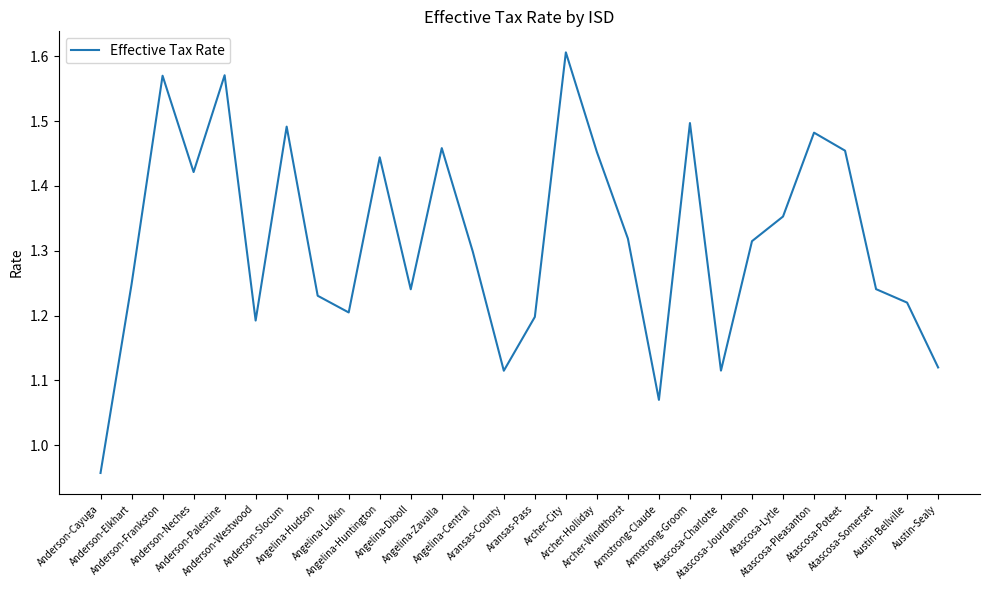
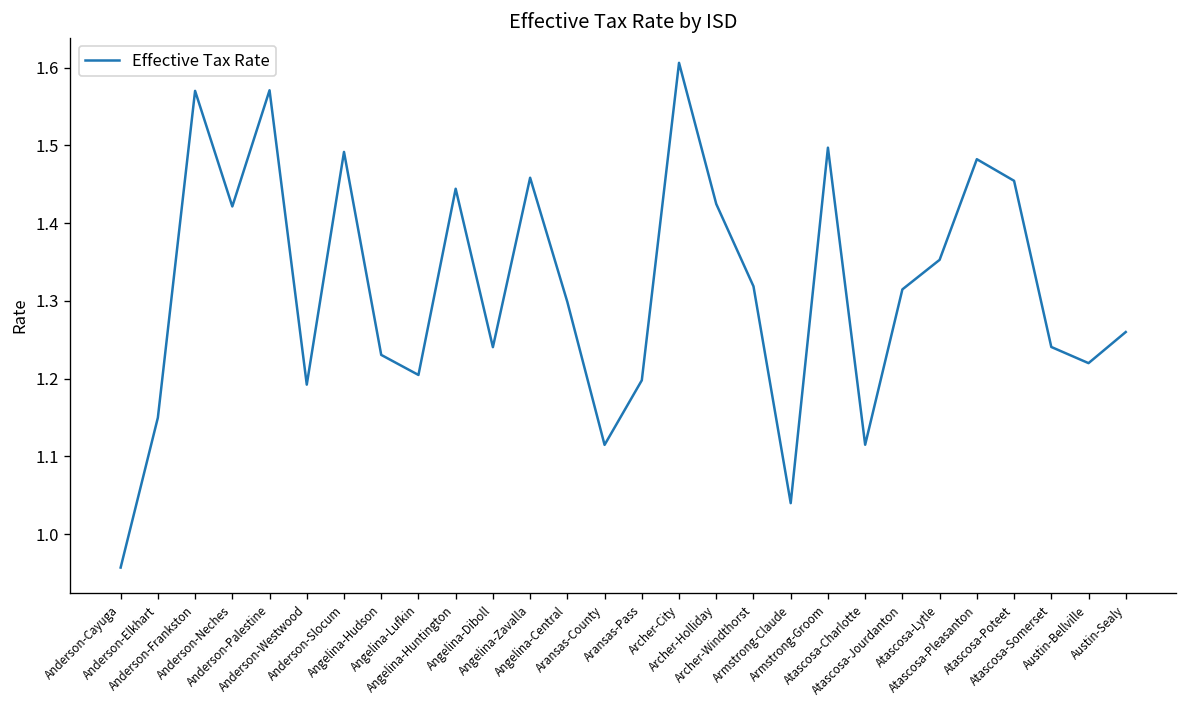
  {
    "Anderson-Cayuga": 0.96,
-   "Anderson-Elkhart": 1.25,
+   "Anderson-Elkhart": 1.15,
    "Anderson-Frankston": 1.57,
    "Anderson-Neches": 1.42,
    "Anderson-Palestine": 1.57,
    "Anderson-Westwood": 1.19,
    "Anderson-Slocum": 1.49,
    "Angelina-Hudson": 1.23,
    "Angelina-Lufkin": 1.20,
    "Angelina-Huntington": 1.44,
    "Angelina-Diboll": 1.24,
    "Angelina-Zavalla": 1.46,
    "Angelina-Central": 1.30,
    "Aransas-County": 1.11,
    "Aransas-Pass": 1.20,
    "Archer-City": 1.61,
-   "Archer-Holliday": 1.45,
+   "Archer-Holliday": 1.42,
    "Archer-Windthorst": 1.32,
-   "Armstrong-Claude": 1.07,
+   "Armstrong-Claude": 1.04,
    "Armstrong-Groom": 1.50,
    "Atascosa-Charlotte": 1.12,
    "Atascosa-Jourdanton": 1.31,
    "Atascosa-Lytle": 1.35,
    "Atascosa-Pleasanton": 1.48,
    "Atascosa-Poteet": 1.45,
    "Atascosa-Somerset": 1.24,
    "Austin-Bellville": 1.22,
-   "Austin-Sealy": 1.12
+   "Austin-Sealy": 1.26
  }
